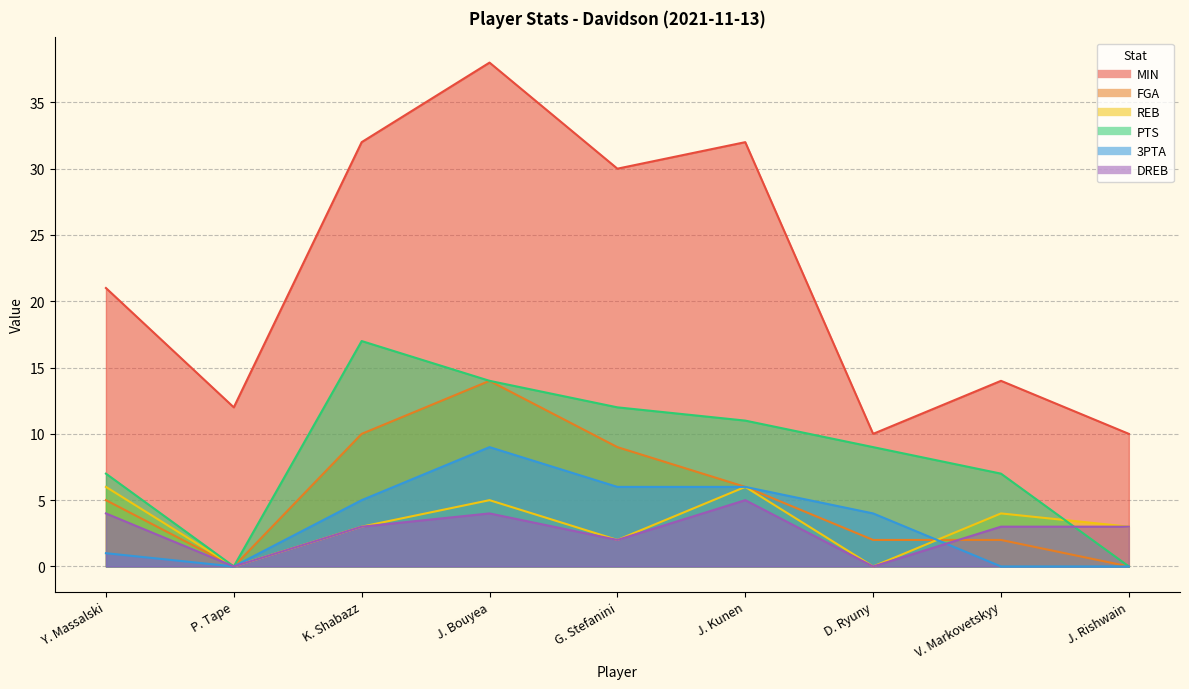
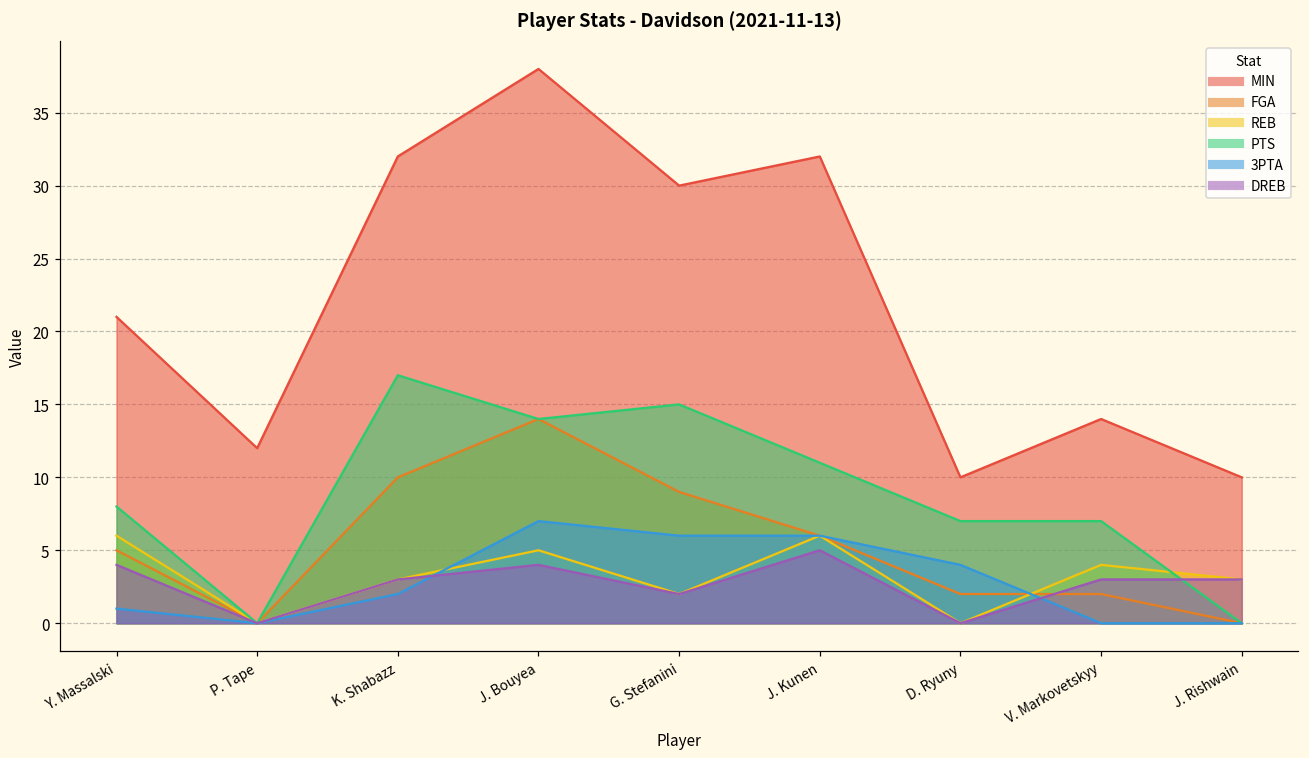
  {
    "REB": {
      "Y. Massalski": 6,
      "J. Bouyea": 5,
      "V. Markovetskyy": 4
    },
    "PTS": {
-     "Y. Massalski": 7,
+     "Y. Massalski": 8,
      "K. Shabazz": 17,
-     "G. Stefanini": 12,
+     "G. Stefanini": 15,
      "J. Kunen": 11,
-     "D. Ryuny": 9,
+     "D. Ryuny": 7,
      "V. Markovetskyy": 7
    },
    "3PTA": {
      "Y. Massalski": 1,
-     "K. Shabazz": 5,
-     "J. Bouyea": 9,
+     "K. Shabazz": 2,
+     "J. Bouyea": 7,
      "G. Stefanini": 6,
      "D. Ryuny": 4,
      "V. Markovetskyy": 0
    },
    "DREB": {
      "Y. Massalski": 4,
      "J. Bouyea": 4,
      "J. Kunen": 5,
      "V. Markovetskyy": 3
    }
  }
